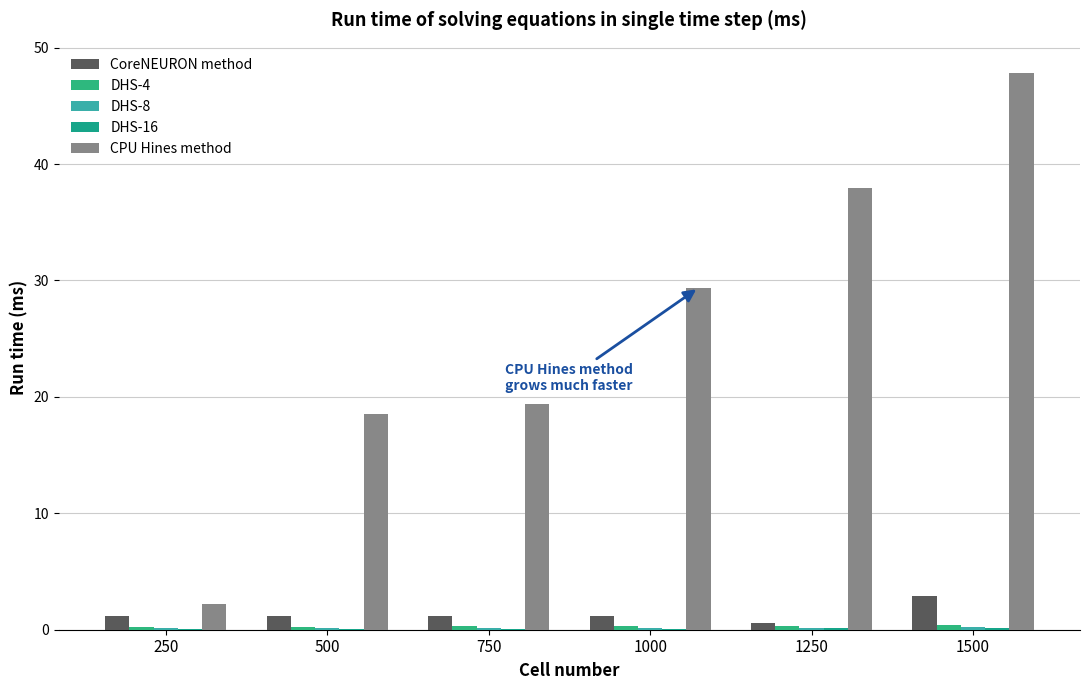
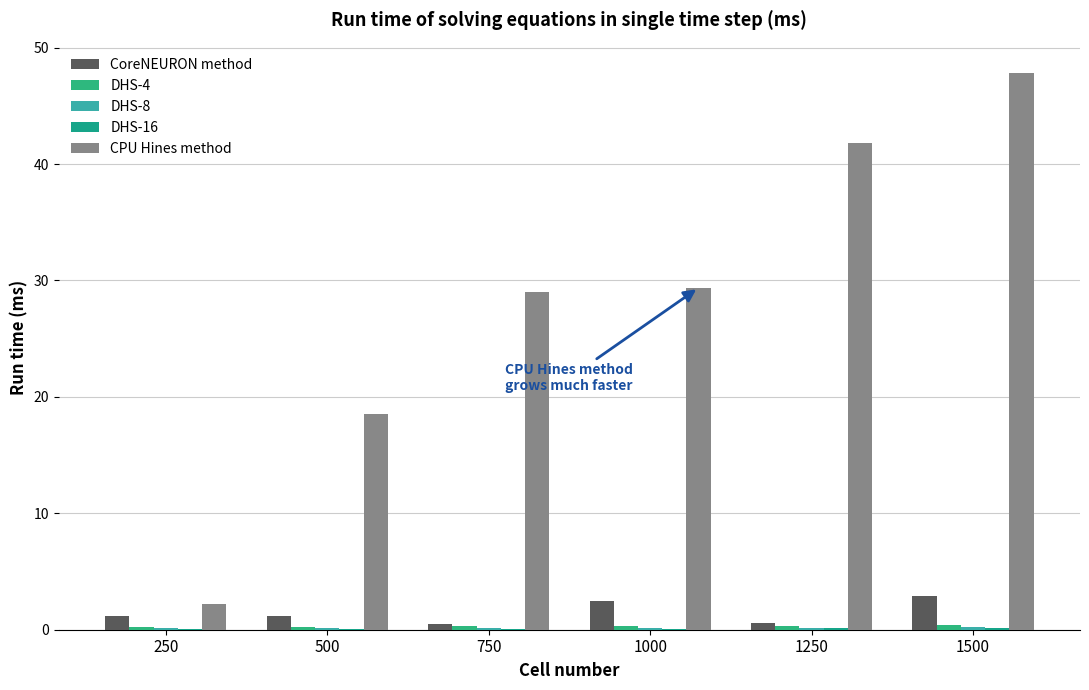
  {
    "CoreNEURON method": {
      "250": 1.2,
      "500": 1.2,
-     "750": 1.2,
-     "1000": 1.2,
+     "750": 0.5,
+     "1000": 2.4,
      "1250": 0.6,
      "1500": 2.9
    },
    "CPU Hines method": {
      "250": 2.2,
      "500": 18.6,
-     "750": 19.4,
+     "750": 29.0,
      "1000": 29.4,
-     "1250": 37.9,
+     "1250": 41.9,
      "1500": 47.8
    }
  }
